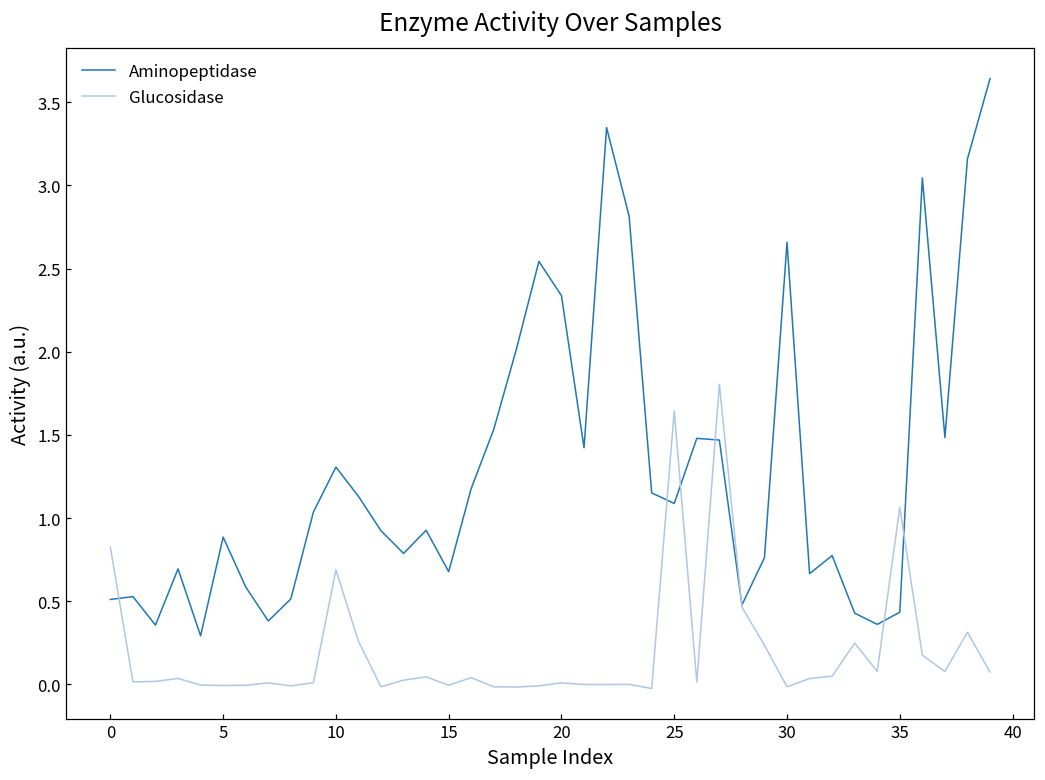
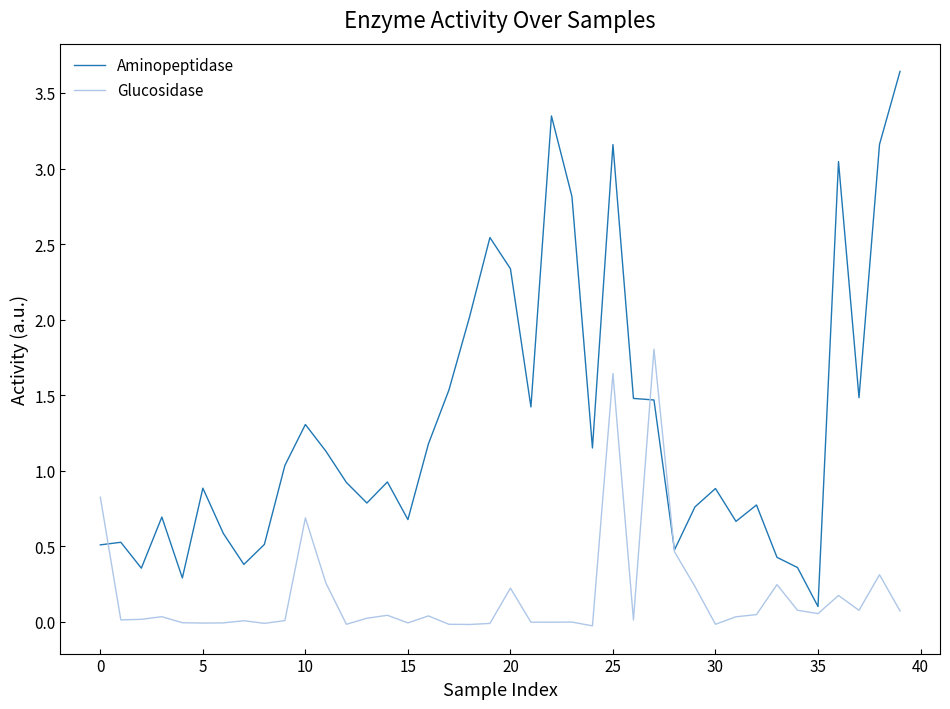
  {
    "Aminopeptidase": {
      "0": 0.51,
      "5": 0.89,
      "10": 1.31,
      "15": 0.68,
      "20": 2.34,
-     "25": 1.09,
-     "30": 2.66,
-     "35": 0.43
+     "25": 3.16,
+     "30": 0.88,
+     "35": 0.10
    },
    "Glucosidase": {
      "0": 0.83,
      "5": -0.01,
      "10": 0.69,
      "15": -0.01,
-     "20": 0.01,
+     "20": 0.22,
      "25": 1.64,
      "30": -0.02,
-     "35": 1.06
+     "35": 0.06
    }
  }
